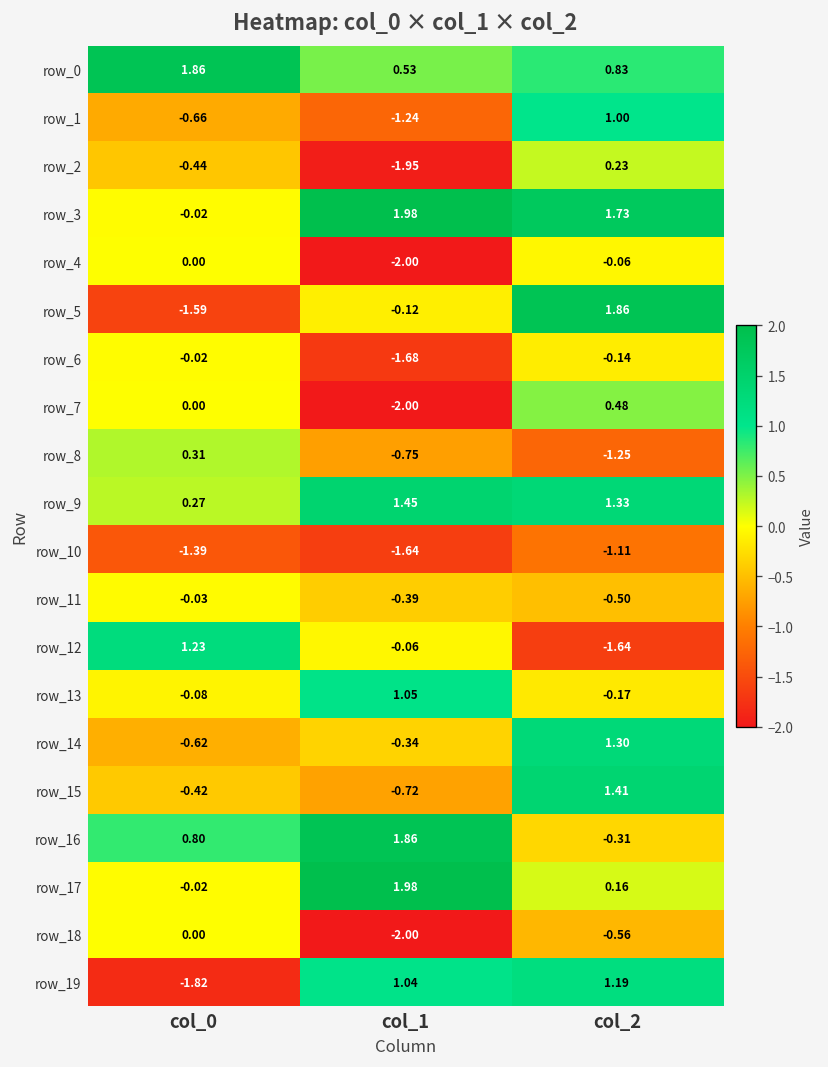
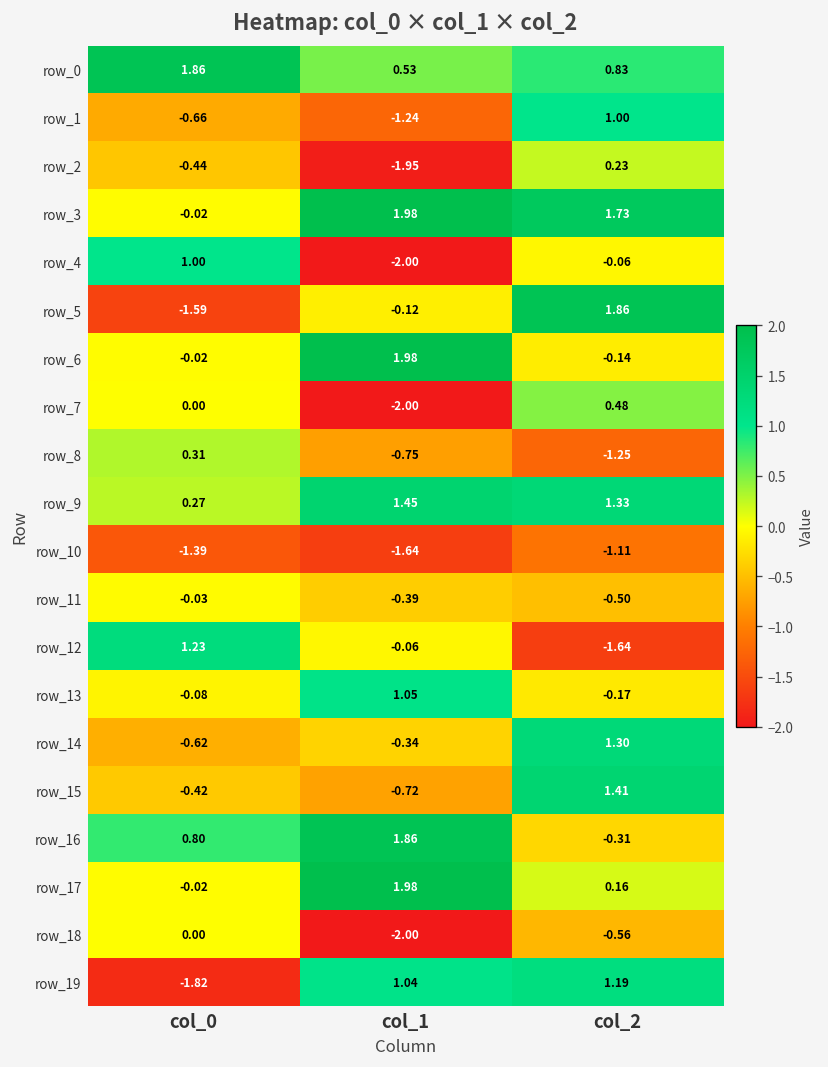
  {
    "row_0": {
      "col_0": 1.86,
      "col_1": 0.53,
      "col_2": 0.83
    },
    "row_1": {
      "col_0": -0.66,
      "col_1": -1.24,
      "col_2": 1.00
    },
    "row_2": {
      "col_0": -0.44,
      "col_1": -1.95,
      "col_2": 0.23
    },
    "row_3": {
      "col_0": -0.02,
      "col_1": 1.98,
      "col_2": 1.73
    },
    "row_4": {
-     "col_0": 0.00,
+     "col_0": 1.00,
      "col_1": -2.00,
      "col_2": -0.06
    },
    "row_5": {
      "col_0": -1.59,
      "col_1": -0.12,
      "col_2": 1.86
    },
    "row_6": {
      "col_0": -0.02,
-     "col_1": -1.68,
+     "col_1": 1.98,
      "col_2": -0.14
    },
    "row_7": {
      "col_0": 0.00,
      "col_1": -2.00,
      "col_2": 0.48
    },
    "row_8": {
      "col_0": 0.31,
      "col_1": -0.75,
      "col_2": -1.25
    },
    "row_9": {
      "col_0": 0.27,
      "col_1": 1.45,
      "col_2": 1.33
    },
    "row_10": {
      "col_0": -1.39,
      "col_1": -1.64,
      "col_2": -1.11
    },
    "row_11": {
      "col_0": -0.03,
      "col_1": -0.39,
      "col_2": -0.50
    },
    "row_12": {
      "col_0": 1.23,
      "col_1": -0.06,
      "col_2": -1.64
    },
    "row_13": {
      "col_0": -0.08,
      "col_1": 1.05,
      "col_2": -0.17
    },
    "row_14": {
      "col_0": -0.62,
      "col_1": -0.34,
      "col_2": 1.30
    },
    "row_15": {
      "col_0": -0.42,
      "col_1": -0.72,
      "col_2": 1.41
    },
    "row_16": {
      "col_0": 0.80,
      "col_1": 1.86,
      "col_2": -0.31
    },
    "row_17": {
      "col_0": -0.02,
      "col_1": 1.98,
      "col_2": 0.16
    },
    "row_18": {
      "col_0": 0.00,
      "col_1": -2.00,
      "col_2": -0.56
    },
    "row_19": {
      "col_0": -1.82,
      "col_1": 1.04,
      "col_2": 1.19
    }
  }
